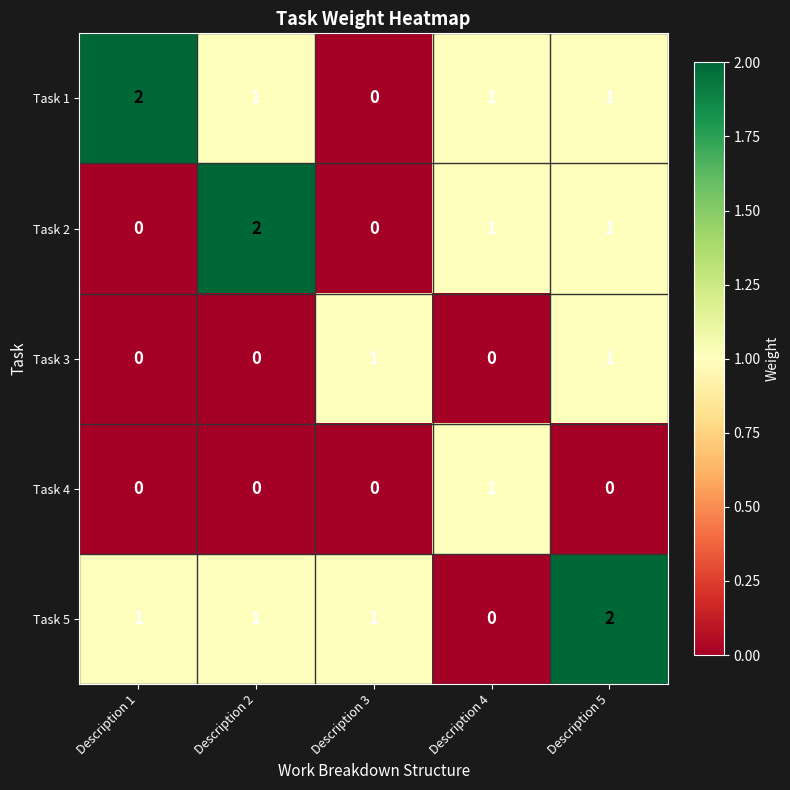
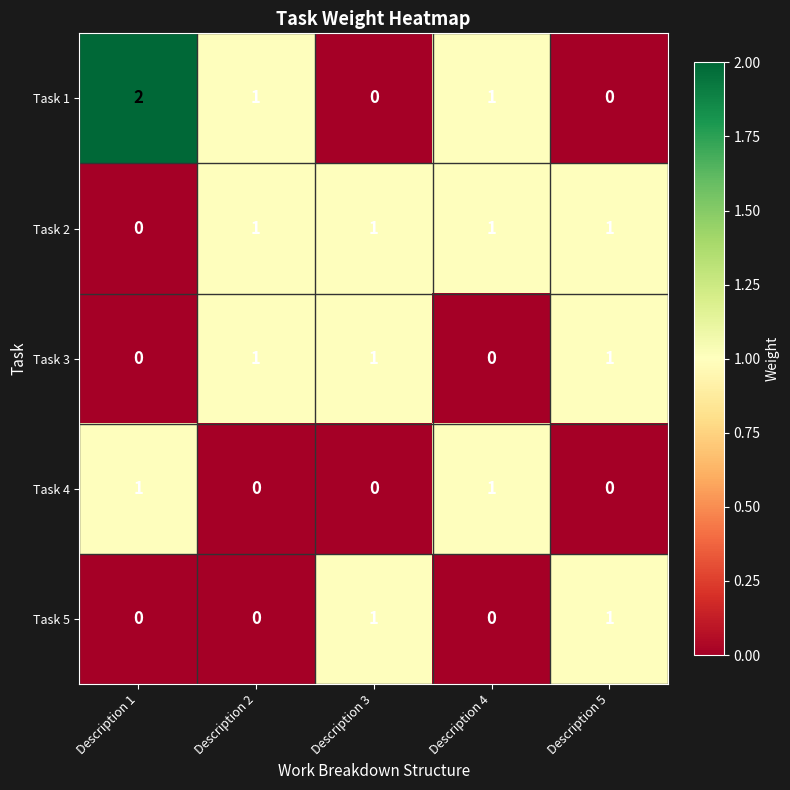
  {
    "Task 1": {
      "Description 1": 2,
      "Description 2": 1,
      "Description 3": 0,
      "Description 4": 1,
-     "Description 5": 1
+     "Description 5": 0
    },
    "Task 2": {
      "Description 1": 0,
-     "Description 2": 2,
-     "Description 3": 0,
+     "Description 2": 1,
+     "Description 3": 1,
      "Description 4": 1,
      "Description 5": 1
    },
    "Task 3": {
      "Description 1": 0,
-     "Description 2": 0,
+     "Description 2": 1,
      "Description 3": 1,
      "Description 4": 0,
      "Description 5": 1
    },
    "Task 4": {
-     "Description 1": 0,
+     "Description 1": 1,
      "Description 2": 0,
      "Description 3": 0,
      "Description 4": 1,
      "Description 5": 0
    },
    "Task 5": {
-     "Description 1": 1,
-     "Description 2": 1,
+     "Description 1": 0,
+     "Description 2": 0,
      "Description 3": 1,
      "Description 4": 0,
-     "Description 5": 2
+     "Description 5": 1
    }
  }
